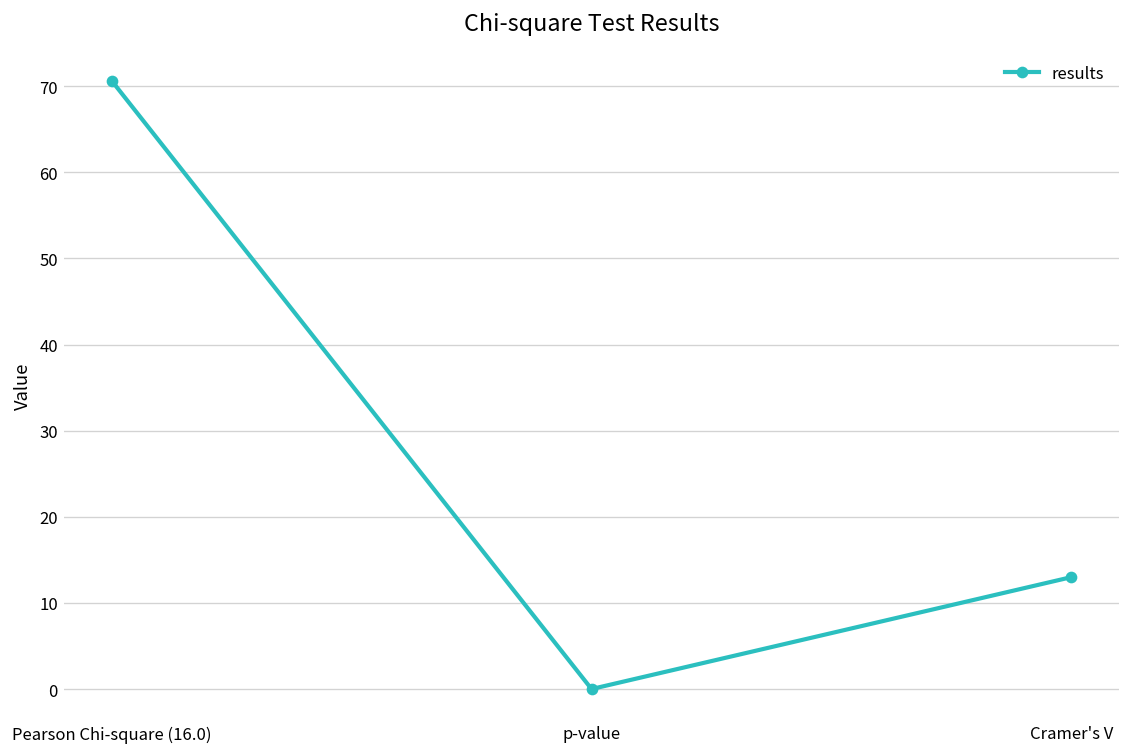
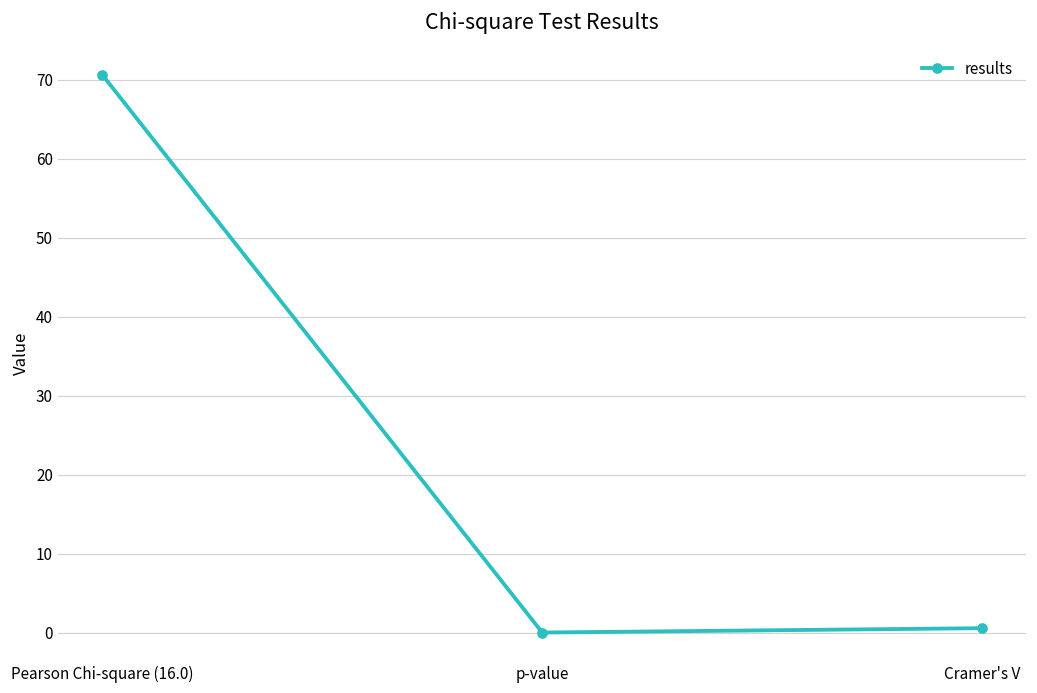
  {
    "Pearson Chi-square (16.0)": 71,
    "p-value": 0,
-   "Cramer's V": 13
+   "Cramer's V": 1
  }
